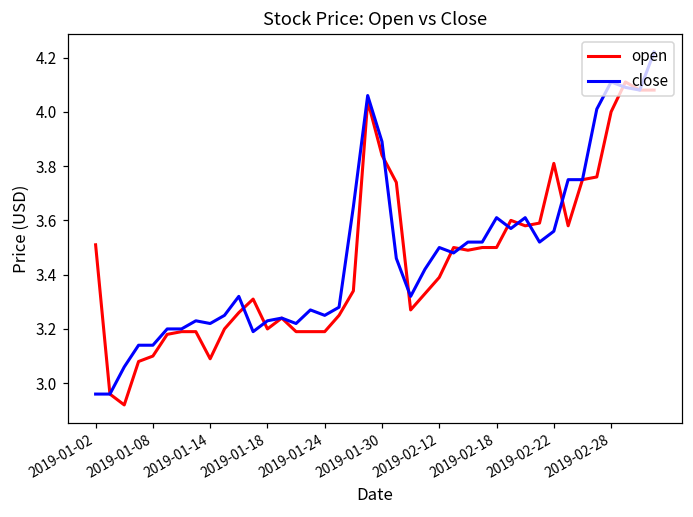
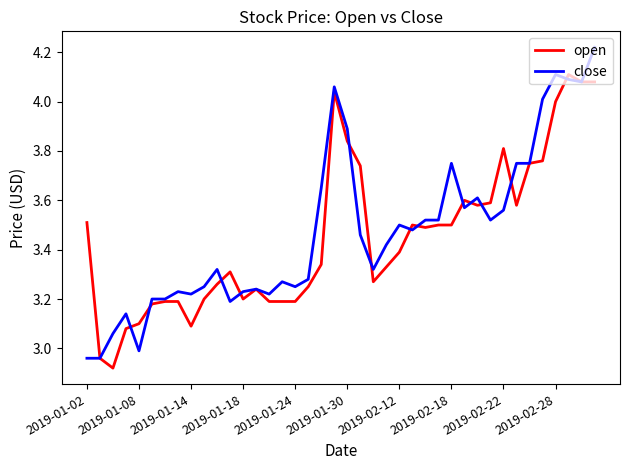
  {
    "open": {
      "2019-01-02": 3.51,
      "2019-01-08": 3.10,
      "2019-01-14": 3.09,
      "2019-01-18": 3.20,
      "2019-01-24": 3.19,
      "2019-01-30": 3.84,
      "2019-02-12": 3.39,
      "2019-02-18": 3.50,
      "2019-02-22": 3.81,
      "2019-02-28": 4.00
    },
    "close": {
      "2019-01-02": 2.96,
-     "2019-01-08": 3.14,
+     "2019-01-08": 2.99,
      "2019-01-14": 3.22,
      "2019-01-18": 3.23,
      "2019-01-24": 3.25,
      "2019-01-30": 3.89,
      "2019-02-12": 3.50,
-     "2019-02-18": 3.61,
+     "2019-02-18": 3.75,
      "2019-02-22": 3.56
    }
  }
